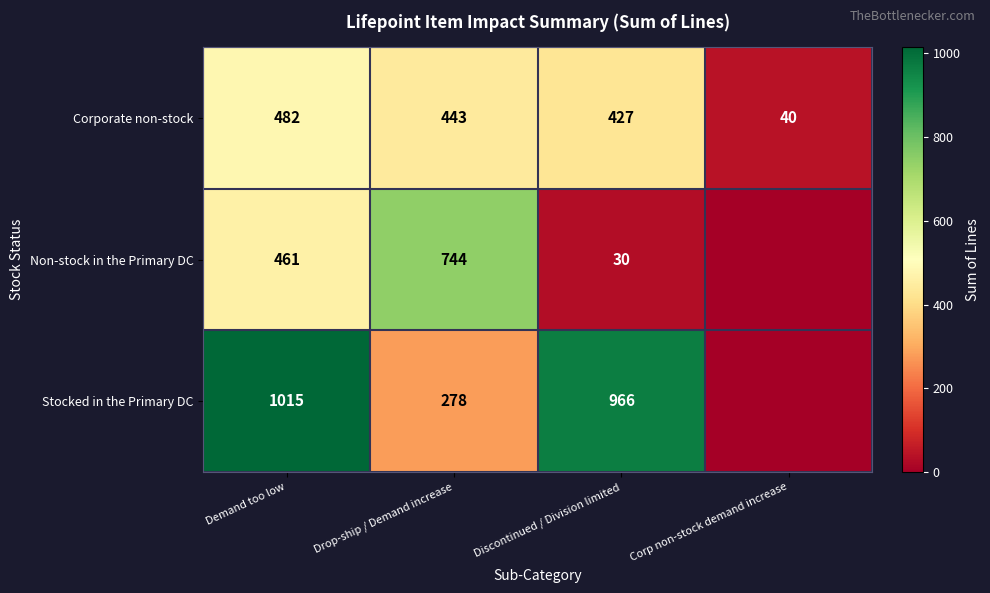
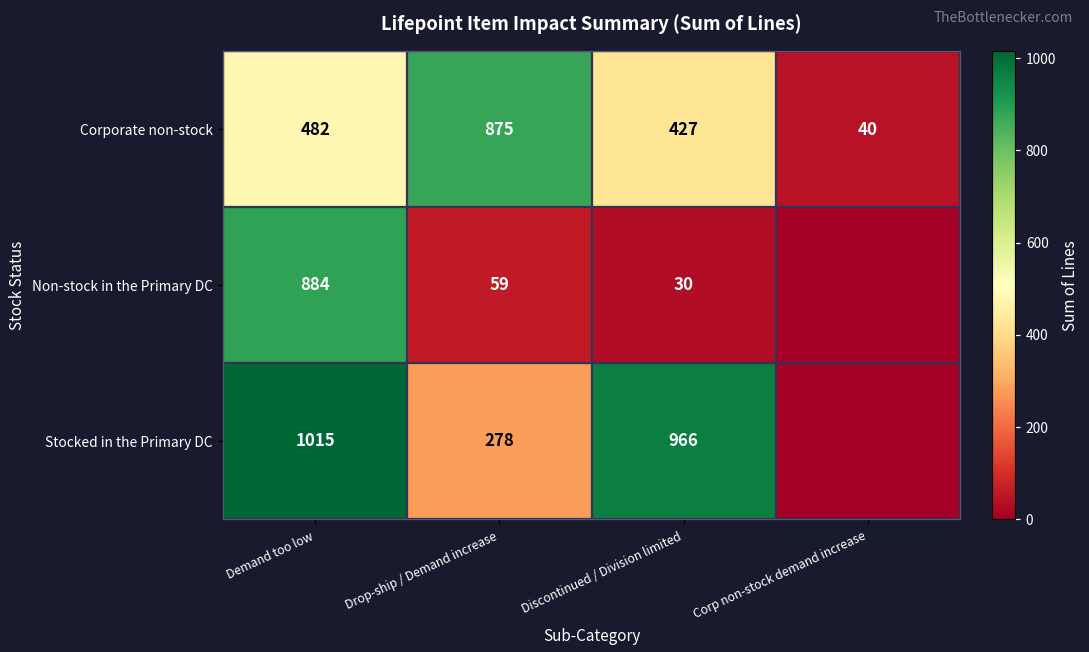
  {
    "Corporate non-stock": {
      "Demand too low": 482,
-     "Drop-ship / Demand increase": 443,
+     "Drop-ship / Demand increase": 875,
      "Discontinued / Division limited": 427,
      "Corp non-stock demand increase": 40
    },
    "Non-stock in the Primary DC": {
-     "Demand too low": 461,
-     "Drop-ship / Demand increase": 744,
+     "Demand too low": 884,
+     "Drop-ship / Demand increase": 59,
      "Discontinued / Division limited": 30
    },
    "Stocked in the Primary DC": {
      "Demand too low": 1015,
      "Drop-ship / Demand increase": 278,
      "Discontinued / Division limited": 966
    }
  }
